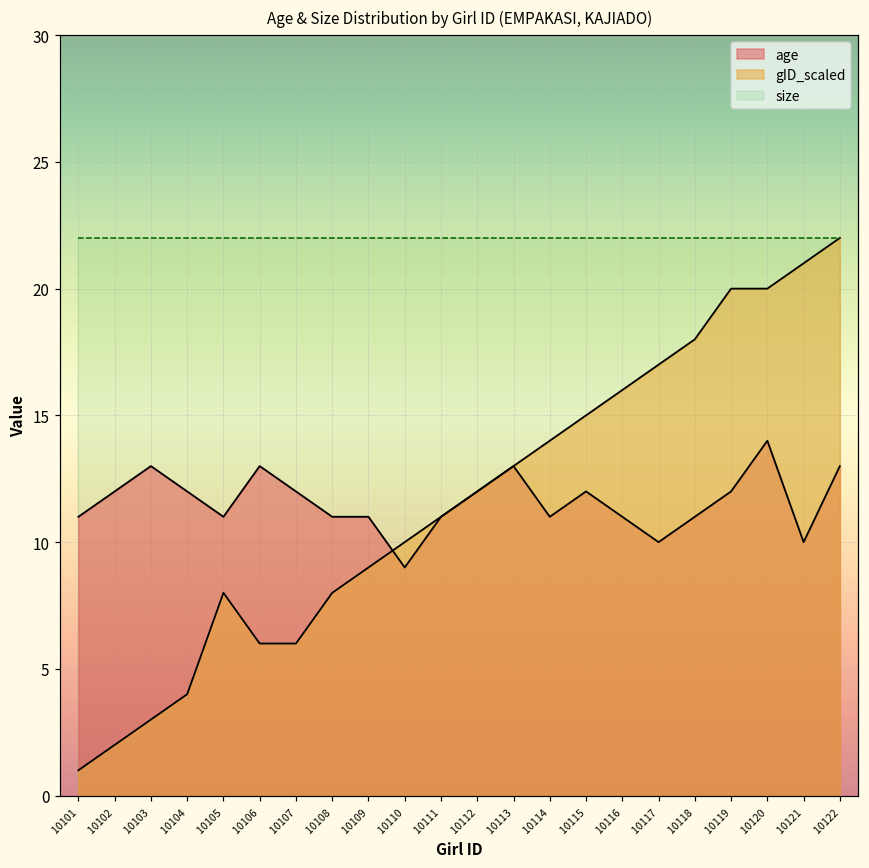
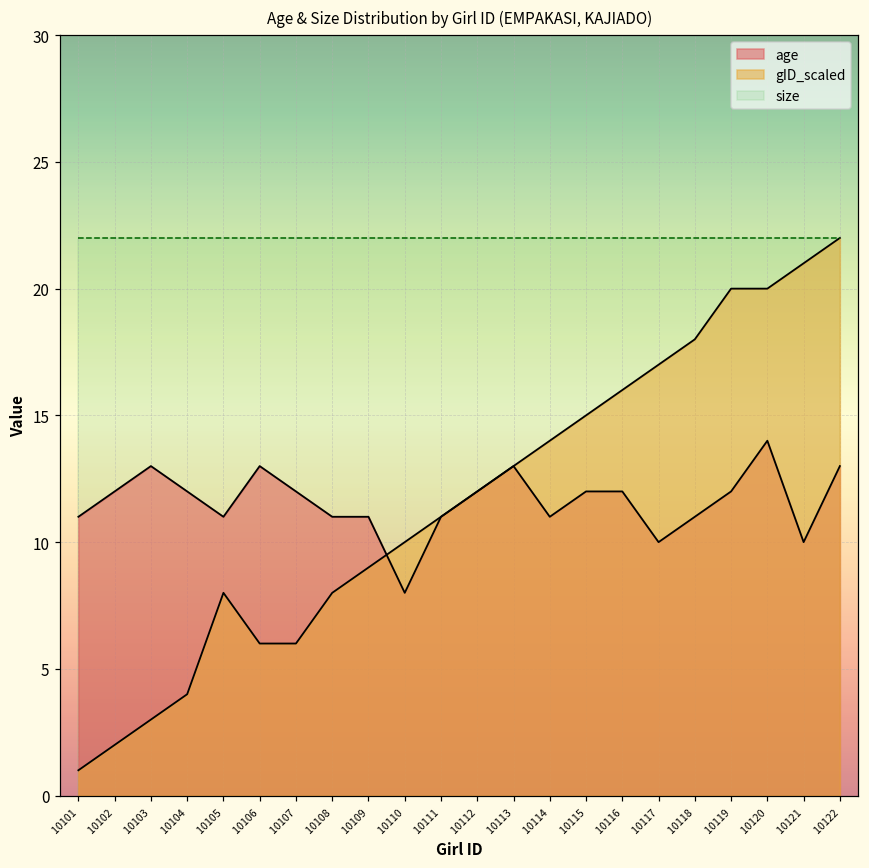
  {
    "age": {
      "10101": 11,
      "10102": 12,
      "10103": 13,
      "10104": 12,
      "10105": 11,
      "10106": 13,
      "10107": 12,
      "10108": 11,
      "10109": 11,
-     "10110": 9,
+     "10110": 8,
      "10114": 11,
      "10115": 12,
-     "10116": 11,
+     "10116": 12,
      "10117": 10,
      "10118": 11,
      "10119": 12,
      "10120": 14,
      "10121": 10,
      "10122": 13
    },
    "gID_scaled": {
      "10101": 1,
      "10102": 2,
      "10103": 3,
      "10104": 4,
      "10105": 8,
      "10106": 6,
      "10107": 6,
      "10108": 8,
      "10109": 9,
      "10110": 10,
      "10114": 14,
      "10115": 15,
      "10116": 16,
      "10117": 17,
      "10118": 18,
      "10119": 20,
      "10120": 20,
      "10121": 21
    },
    "size": {
      "10101": 22,
      "10102": 22,
      "10103": 22,
      "10104": 22,
      "10105": 22,
      "10106": 22,
      "10107": 22,
      "10108": 22,
      "10109": 22,
      "10110": 22,
      "10111": 22,
      "10112": 22,
      "10113": 22,
      "10114": 22,
      "10115": 22,
      "10116": 22,
      "10117": 22,
      "10118": 22,
      "10119": 22,
      "10120": 22,
      "10121": 22
    }
  }
